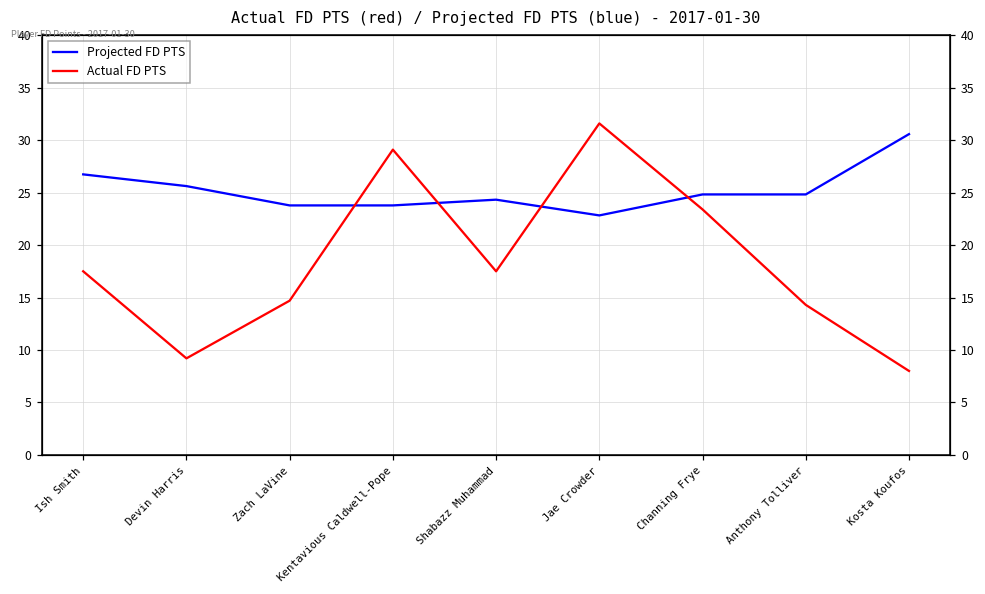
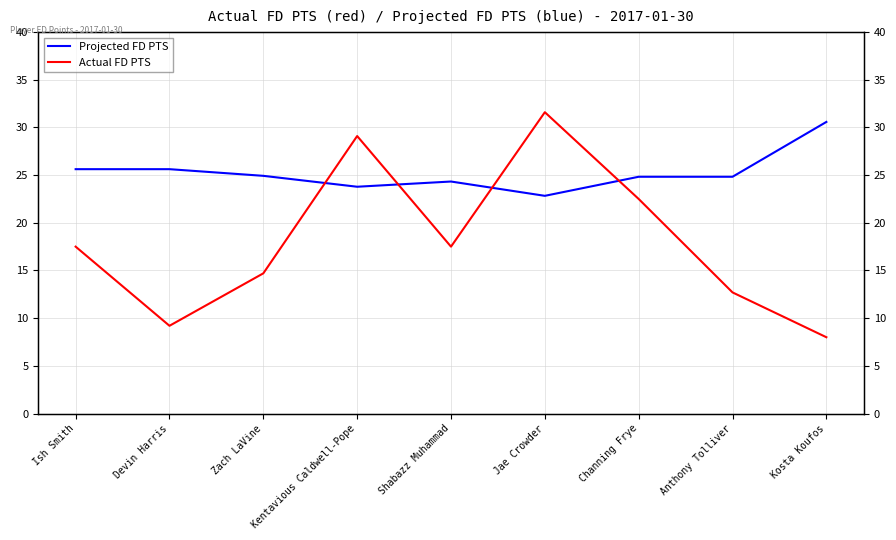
  {
    "Projected FD PTS": {
-     "Ish Smith": 27,
+     "Ish Smith": 26,
      "Devin Harris": 26,
-     "Zach LaVine": 24,
+     "Zach LaVine": 25,
      "Kentavious Caldwell-Pope": 24,
      "Shabazz Muhammad": 24,
      "Jae Crowder": 23,
      "Channing Frye": 25,
      "Anthony Tolliver": 25,
      "Kosta Koufos": 31
    },
    "Actual FD PTS": {
      "Ish Smith": 18,
      "Devin Harris": 9,
      "Zach LaVine": 15,
      "Kentavious Caldwell-Pope": 29,
      "Shabazz Muhammad": 18,
      "Jae Crowder": 32,
-     "Channing Frye": 23.4,
-     "Anthony Tolliver": 14,
+     "Channing Frye": 22.5,
+     "Anthony Tolliver": 13,
      "Kosta Koufos": 8
    }
  }
